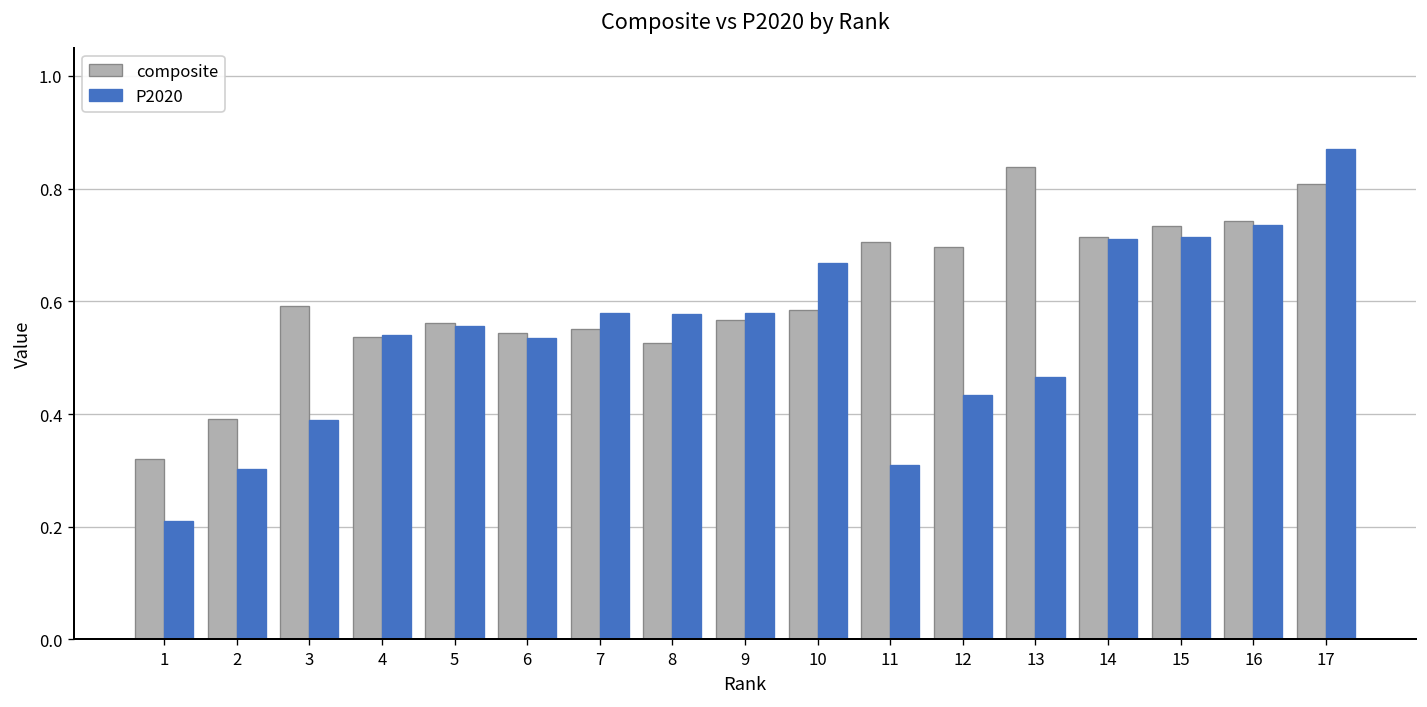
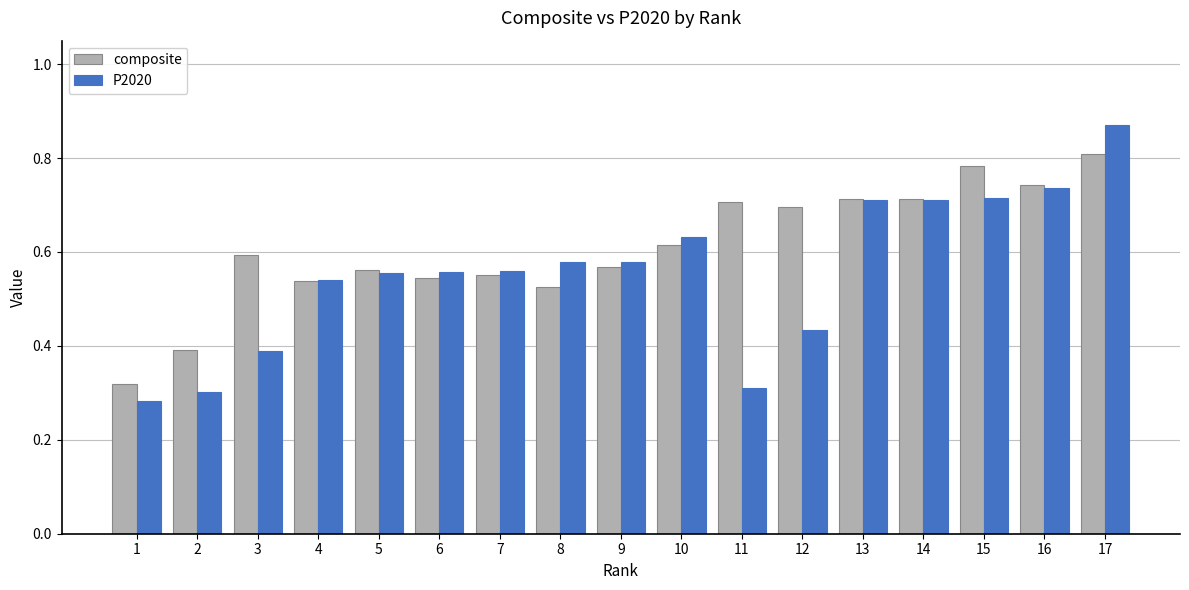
  {
    "composite": {
      "1": 0.32,
      "2": 0.39,
      "3": 0.59,
      "4": 0.54,
      "5": 0.56,
      "6": 0.54,
      "7": 0.55,
      "8": 0.53,
      "9": 0.57,
-     "10": 0.58,
+     "10": 0.61,
      "11": 0.71,
      "12": 0.70,
-     "13": 0.84,
+     "13": 0.71,
      "14": 0.71,
-     "15": 0.73,
+     "15": 0.78,
      "16": 0.74,
      "17": 0.81
    },
    "P2020": {
-     "1": 0.21,
+     "1": 0.28,
      "2": 0.30,
      "3": 0.39,
      "4": 0.54,
      "5": 0.56,
-     "6": 0.53,
-     "7": 0.58,
+     "6": 0.56,
+     "7": 0.56,
      "8": 0.58,
      "9": 0.58,
-     "10": 0.67,
+     "10": 0.63,
      "11": 0.31,
      "12": 0.43,
-     "13": 0.47,
+     "13": 0.71,
      "14": 0.71,
      "15": 0.71,
      "16": 0.74,
      "17": 0.87
    }
  }
